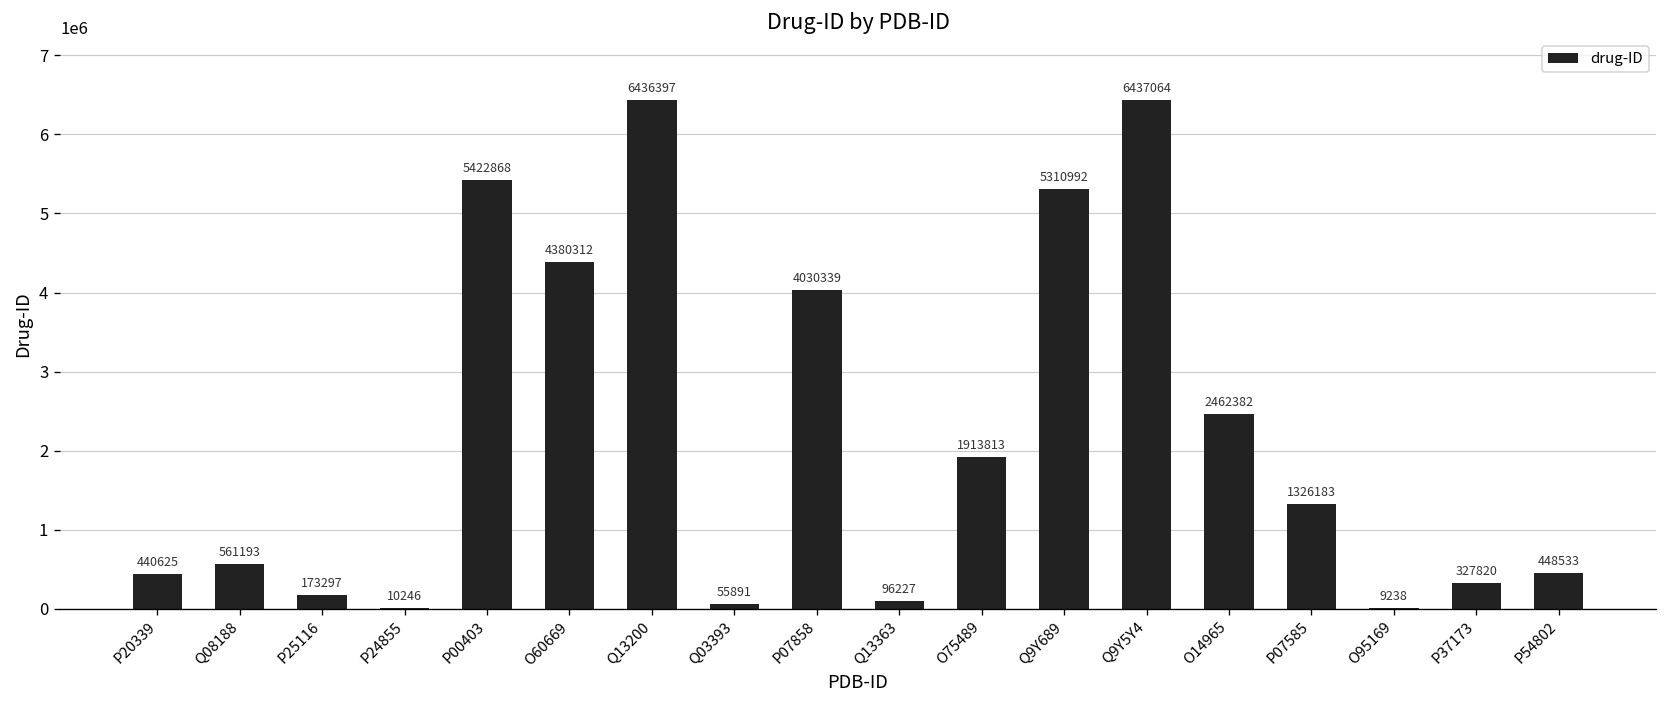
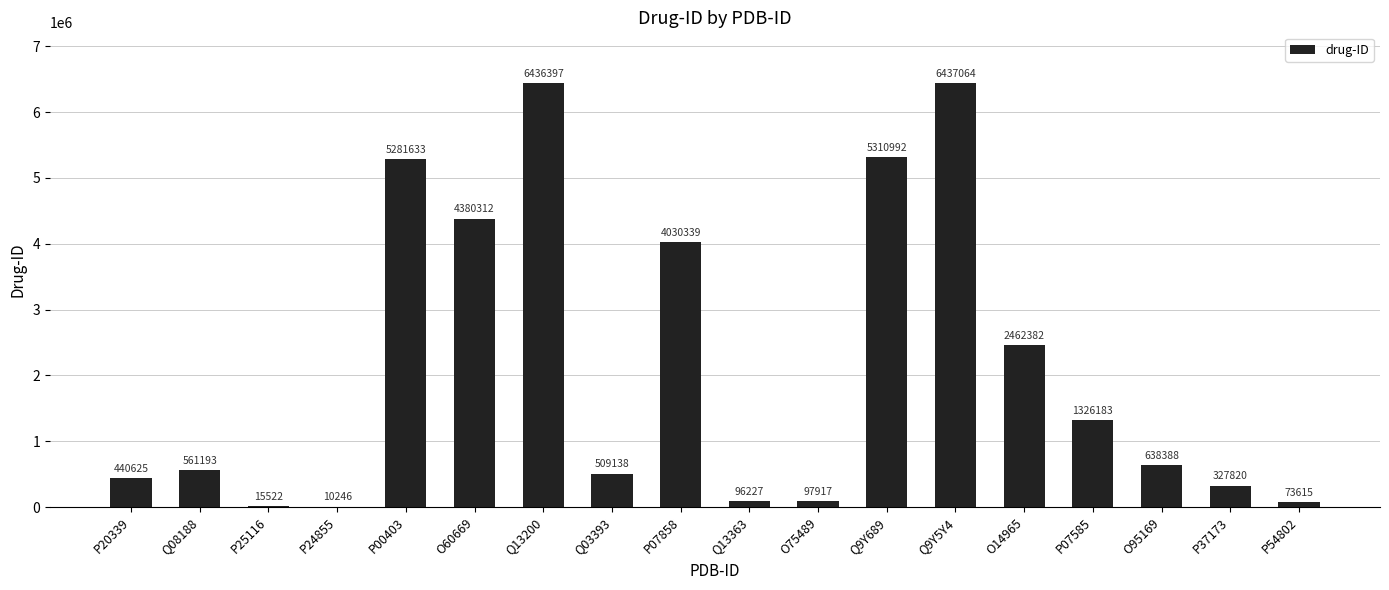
  {
    "P20339": 440625,
    "Q08188": 561193,
-   "P25116": 173297,
+   "P25116": 15522,
    "P24855": 10246,
-   "P00403": 5422868,
+   "P00403": 5281633,
    "O60669": 4380312,
    "Q13200": 6436397,
-   "Q03393": 55891,
+   "Q03393": 509138,
    "P07858": 4030339,
    "Q13363": 96227,
-   "O75489": 1913813,
+   "O75489": 97917,
    "Q9Y689": 5310992,
    "Q9Y5Y4": 6437064,
    "O14965": 2462382,
    "P07585": 1326183,
-   "O95169": 9238,
+   "O95169": 638388,
    "P37173": 327820,
-   "P54802": 448533
+   "P54802": 73615
  }
